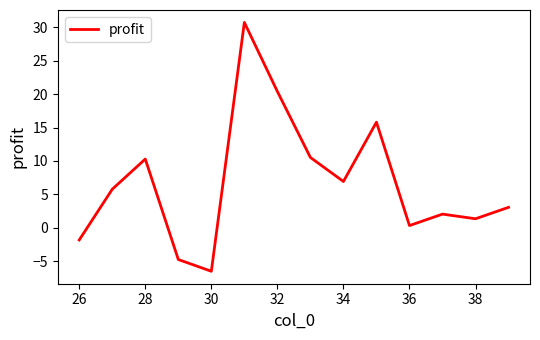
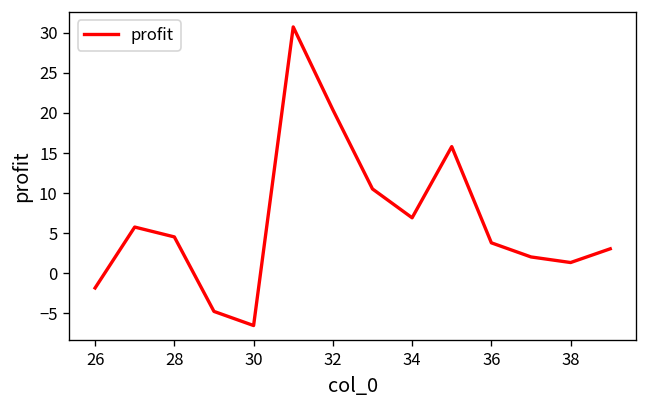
  {
    "26": -2,
-   "28": 10,
+   "28": 5,
    "30": -7,
    "32": 20,
    "34": 7,
-   "36": 0,
+   "36": 4,
    "38": 1
  }
